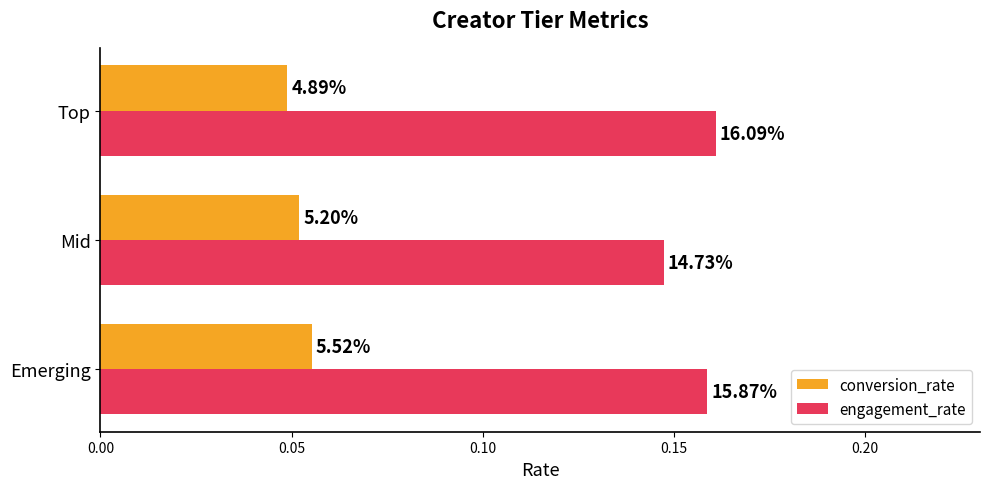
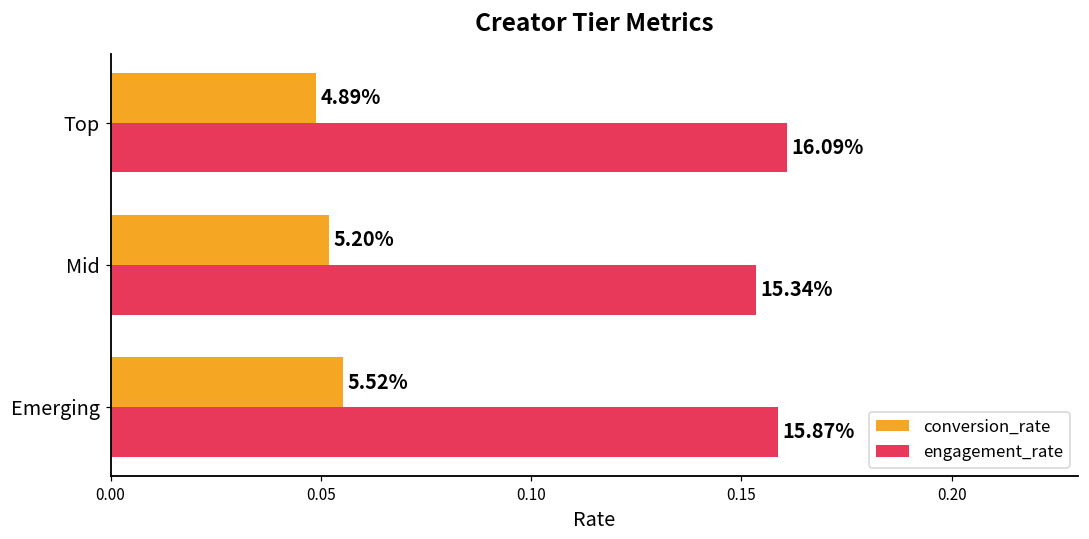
  {
    "conversion_rate": {
      "Top": "4.89%",
      "Mid": "5.20%",
      "Emerging": "5.52%"
    },
    "engagement_rate": {
      "Top": "16.09%",
-     "Mid": "14.73%",
+     "Mid": "15.34%",
      "Emerging": "15.87%"
    }
  }
